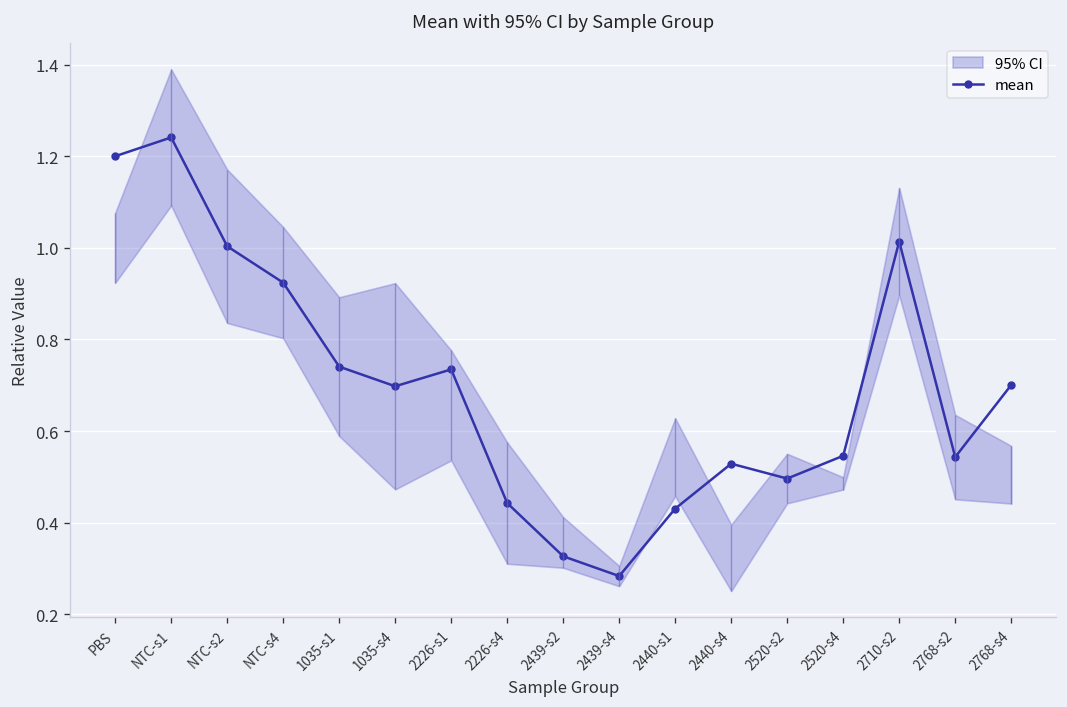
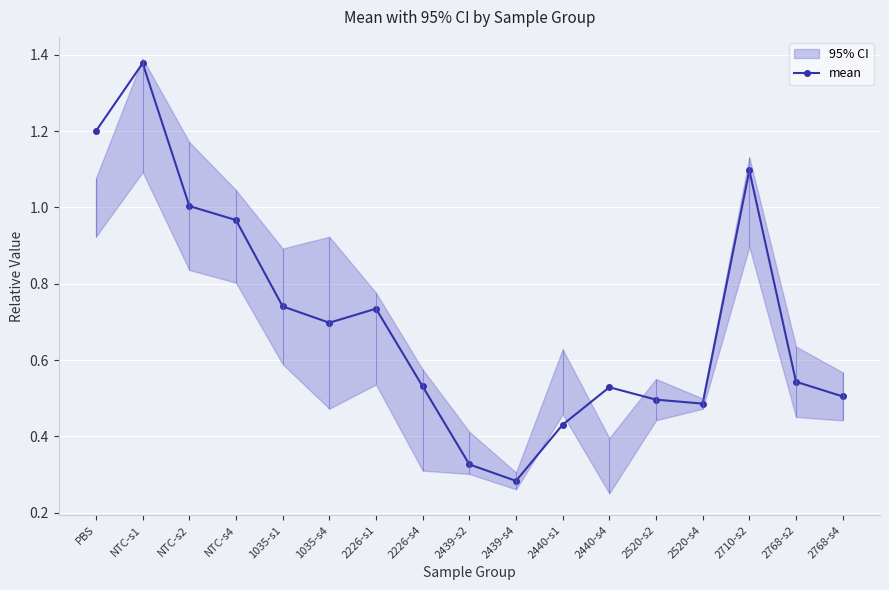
  {
    "mean": {
      "PBS": 1.20,
-     "NTC-s1": 1.24,
+     "NTC-s1": 1.38,
      "NTC-s2": 1.00,
-     "NTC-s4": 0.92,
+     "NTC-s4": 0.97,
      "1035-s1": 0.74,
      "1035-s4": 0.70,
      "2226-s1": 0.73,
-     "2226-s4": 0.44,
+     "2226-s4": 0.53,
      "2439-s2": 0.33,
      "2439-s4": 0.28,
      "2440-s1": 0.43,
      "2440-s4": 0.53,
      "2520-s2": 0.50,
-     "2520-s4": 0.55,
-     "2710-s2": 1.01,
+     "2520-s4": 0.49,
+     "2710-s2": 1.10,
      "2768-s2": 0.54,
-     "2768-s4": 0.70
+     "2768-s4": 0.50
    }
  }
